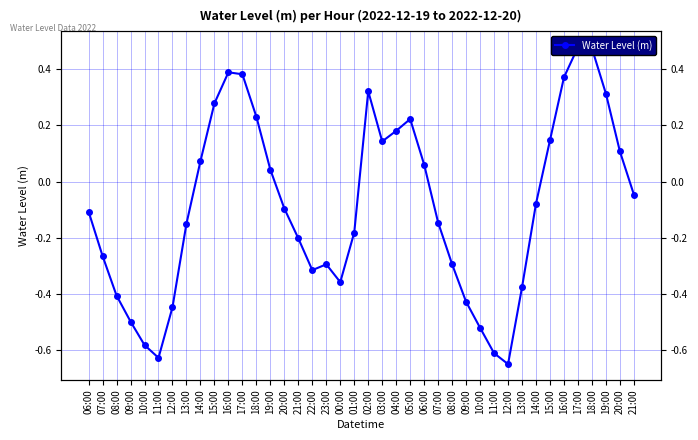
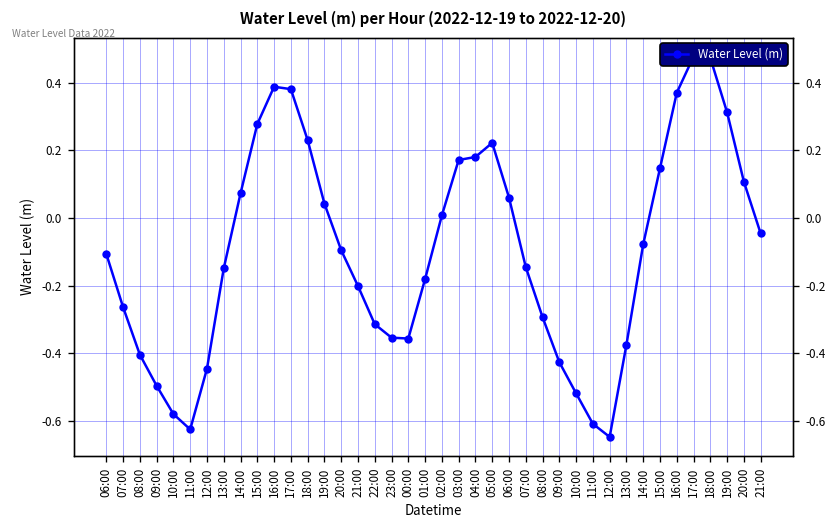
  {
    "22:00": -0.31,
-   "23:00": -0.29,
+   "23:00": -0.35,
    "00:00": -0.36,
    "01:00": -0.18,
-   "02:00": 0.32,
-   "03:00": 0.14,
+   "02:00": 0.01,
+   "03:00": 0.17,
    "04:00": 0.18,
    "05:00": 0.22
  }
